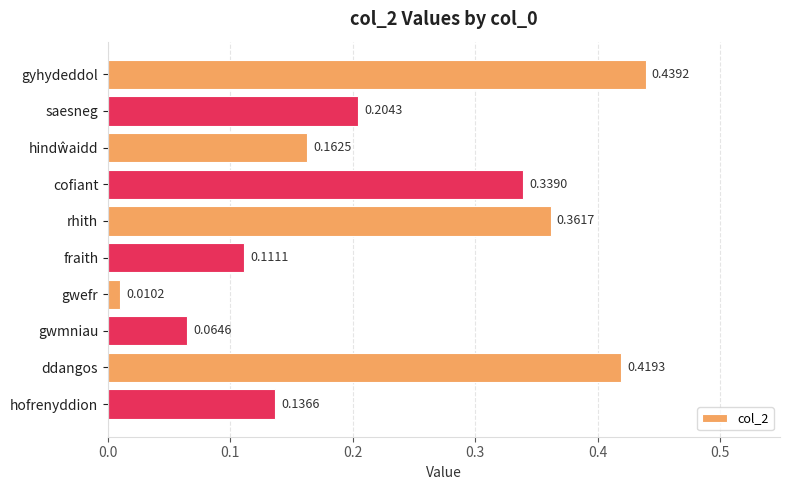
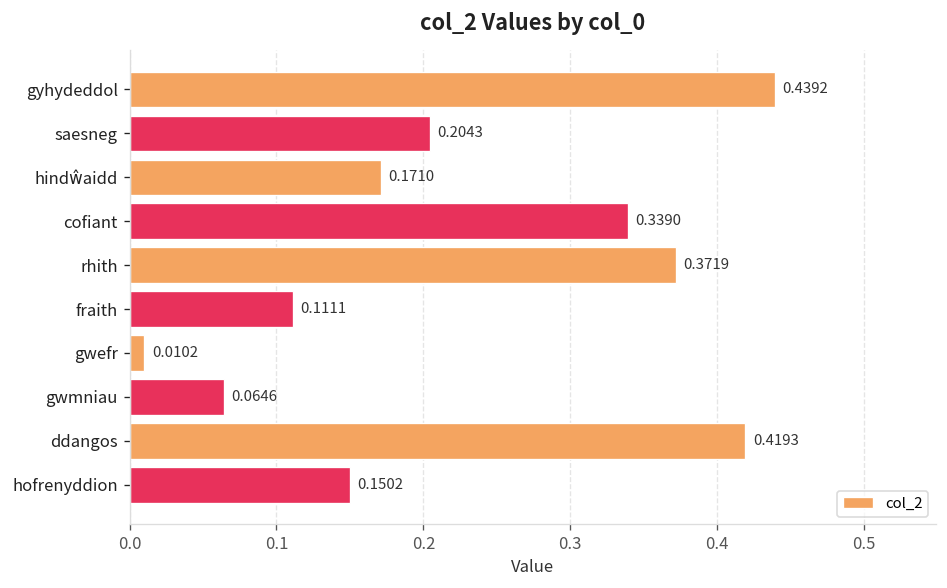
  {
    "gyhydeddol": 0.4392,
    "saesneg": 0.2043,
-   "hindŵaidd": 0.1625,
+   "hindŵaidd": 0.1710,
    "cofiant": 0.3390,
-   "rhith": 0.3617,
+   "rhith": 0.3719,
    "fraith": 0.1111,
    "gwefr": 0.0102,
    "gwmniau": 0.0646,
    "ddangos": 0.4193,
-   "hofrenyddion": 0.1366
+   "hofrenyddion": 0.1502
  }
